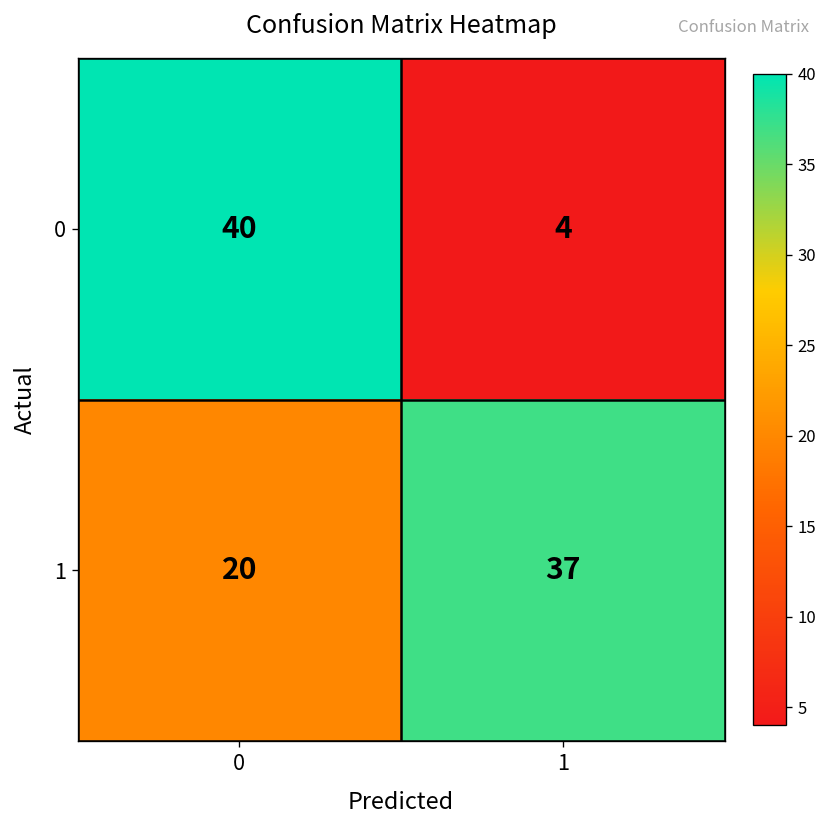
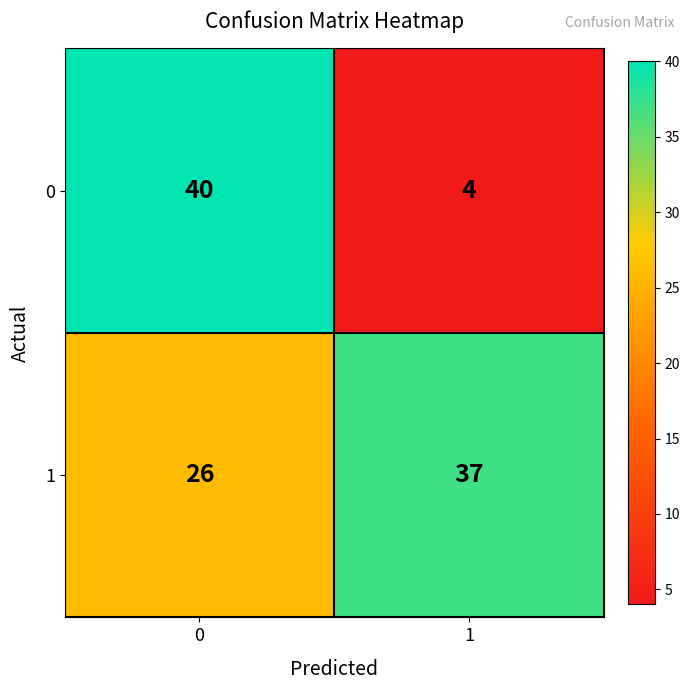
  {
    "0": {
      "0": 40,
      "1": 4
    },
    "1": {
-     "0": 20,
+     "0": 26,
      "1": 37
    }
  }
